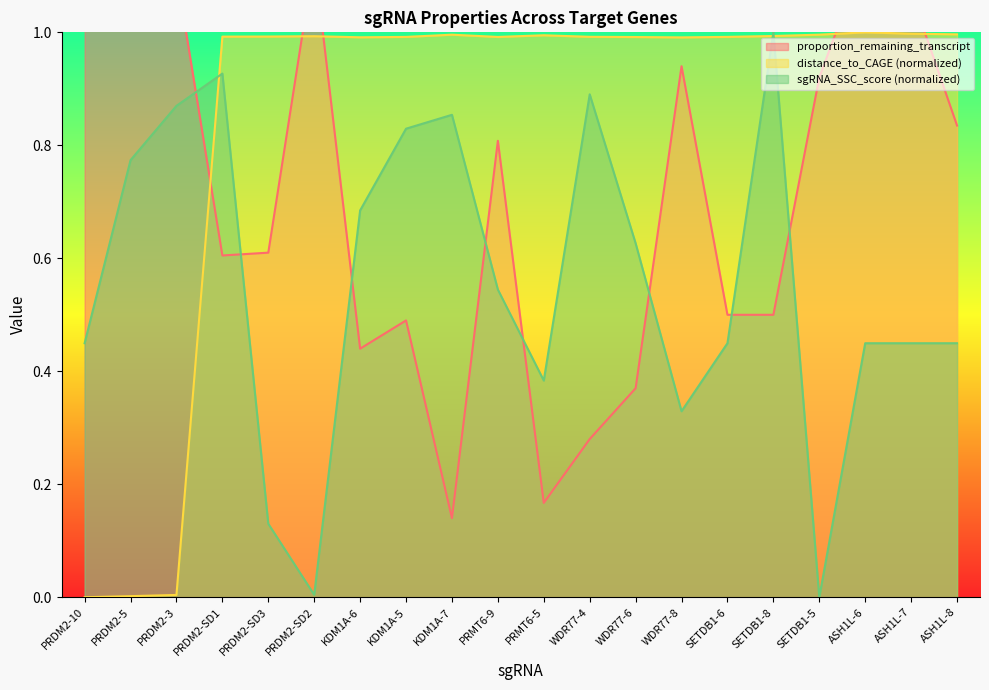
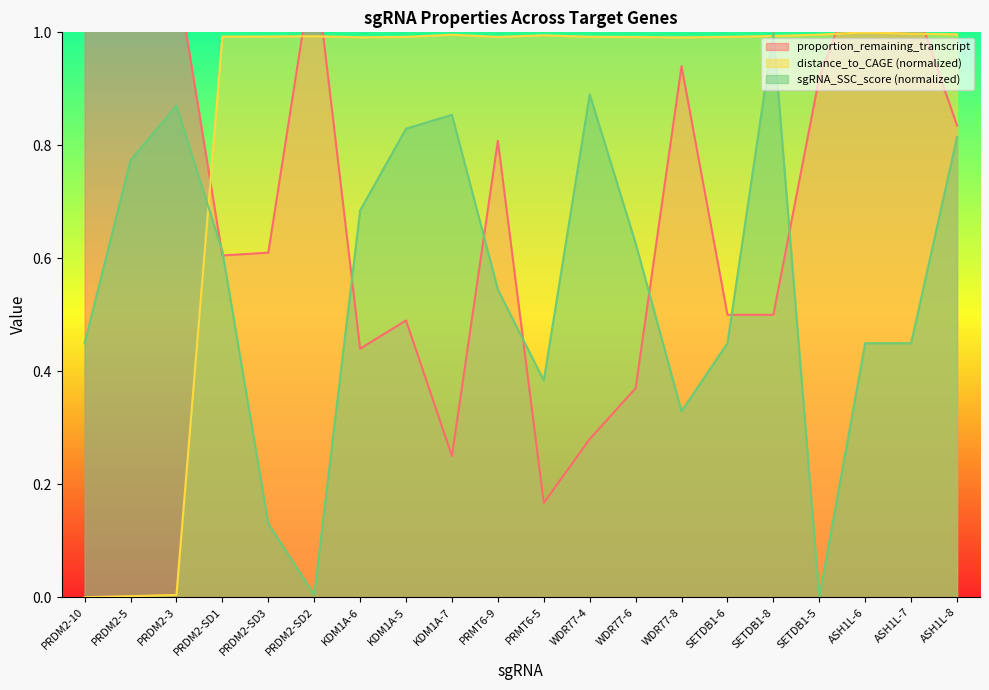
  {
    "proportion_remaining_transcript": {
      "PRDM2-SD1": 0.61,
      "PRDM2-SD3": 0.61,
      "KDM1A-6": 0.44,
      "KDM1A-5": 0.49,
-     "KDM1A-7": 0.14,
+     "KDM1A-7": 0.25,
      "PRMT6-9": 0.81,
      "PRMT6-5": 0.17,
      "WDR77-4": 0.28,
      "WDR77-6": 0.37,
      "WDR77-8": 0.94,
      "SETDB1-6": 0.50,
      "SETDB1-8": 0.50,
      "ASH1L-8": 0.84
    },
    "distance_to_CAGE (normalized)": {
      "PRDM2-10": 0.00,
      "PRDM2-5": 0.00,
      "PRDM2-3": 0.00,
      "PRDM2-SD1": 0.99,
      "PRDM2-SD3": 0.99,
      "PRDM2-SD2": 0.99,
      "KDM1A-6": 0.99,
      "KDM1A-5": 0.99,
      "KDM1A-7": 1.00,
      "PRMT6-9": 0.99,
      "PRMT6-5": 0.99,
      "WDR77-4": 0.99,
      "WDR77-6": 0.99,
      "WDR77-8": 0.99,
      "SETDB1-6": 0.99,
      "SETDB1-8": 0.99,
      "SETDB1-5": 1.00,
      "ASH1L-6": 1.00,
      "ASH1L-7": 1.00,
      "ASH1L-8": 1.00
    },
    "sgRNA_SSC_score (normalized)": {
      "PRDM2-10": 0.45,
      "PRDM2-5": 0.77,
      "PRDM2-3": 0.87,
-     "PRDM2-SD1": 0.93,
+     "PRDM2-SD1": 0.61,
      "PRDM2-SD3": 0.13,
      "PRDM2-SD2": 0.00,
      "KDM1A-6": 0.68,
      "KDM1A-5": 0.83,
      "KDM1A-7": 0.85,
      "PRMT6-9": 0.54,
      "PRMT6-5": 0.38,
      "WDR77-4": 0.89,
      "WDR77-6": 0.63,
      "WDR77-8": 0.33,
      "SETDB1-6": 0.45,
      "SETDB1-8": 1.00,
      "SETDB1-5": 0.00,
      "ASH1L-6": 0.45,
      "ASH1L-7": 0.45,
-     "ASH1L-8": 0.45
+     "ASH1L-8": 0.81
    }
  }
